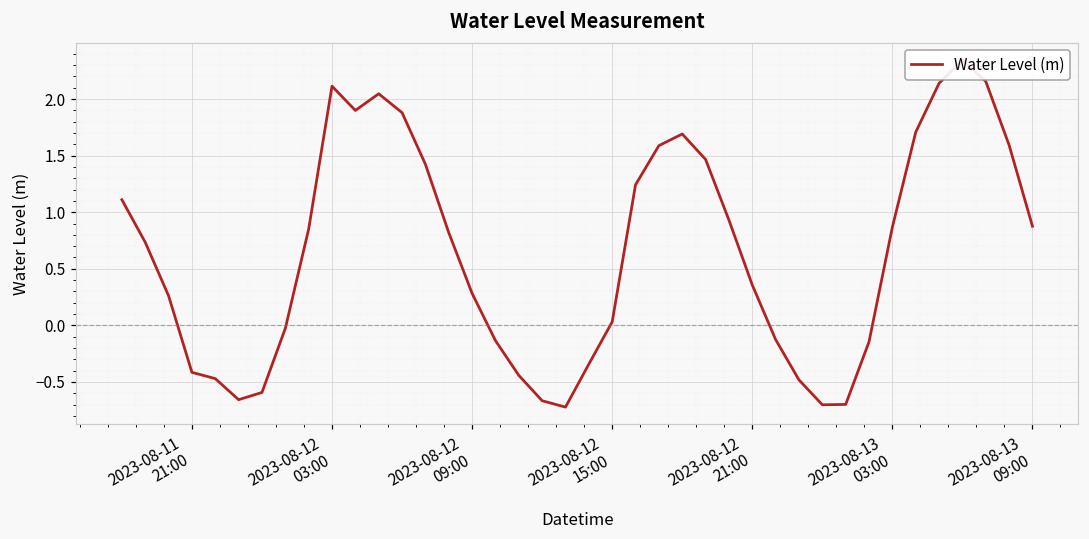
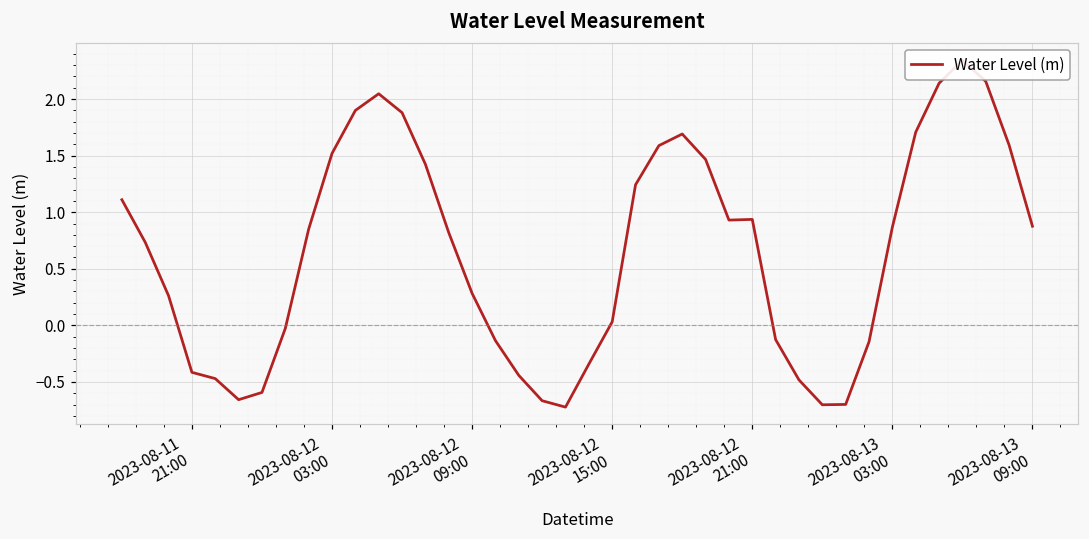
  {
    "2023-08-11 21:00": -0.42,
-   "2023-08-12 03:00": 2.11,
+   "2023-08-12 03:00": 1.52,
    "2023-08-12 09:00": 0.28,
    "2023-08-12 15:00": 0.03,
-   "2023-08-12 21:00": 0.36,
+   "2023-08-12 21:00": 0.94,
    "2023-08-13 03:00": 0.87,
    "2023-08-13 09:00": 0.88
  }
